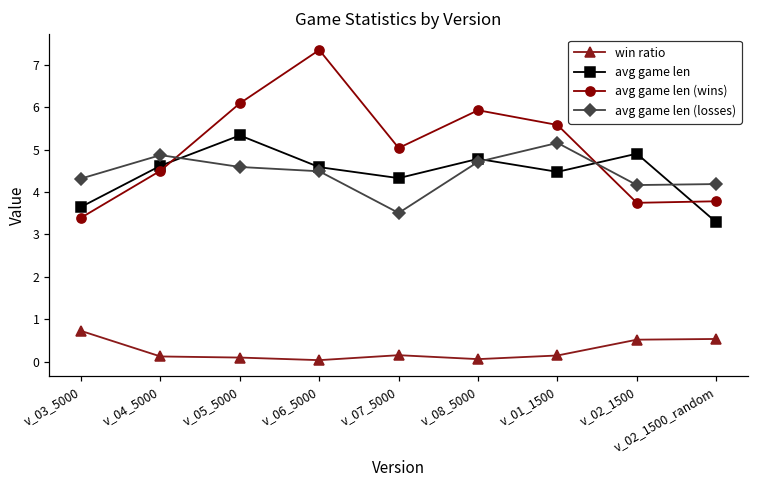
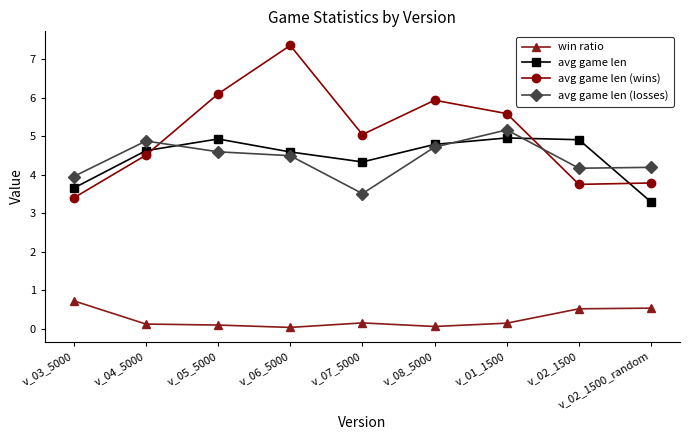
  {
    "avg game len": {
      "v_03_5000": 3.7,
      "v_04_5000": 4.6,
-     "v_05_5000": 5.3,
+     "v_05_5000": 4.9,
      "v_06_5000": 4.6,
      "v_07_5000": 4.3,
      "v_08_5000": 4.8,
-     "v_01_1500": 4.5,
+     "v_01_1500": 5.0,
      "v_02_1500": 4.9,
      "v_02_1500_random": 3.3
    },
    "avg game len (losses)": {
-     "v_03_5000": 4.3,
+     "v_03_5000": 4.0,
      "v_04_5000": 4.9,
      "v_05_5000": 4.6,
      "v_06_5000": 4.5,
      "v_07_5000": 3.5,
      "v_08_5000": 4.7,
      "v_01_1500": 5.2,
      "v_02_1500": 4.2,
      "v_02_1500_random": 4.2
    }
  }
